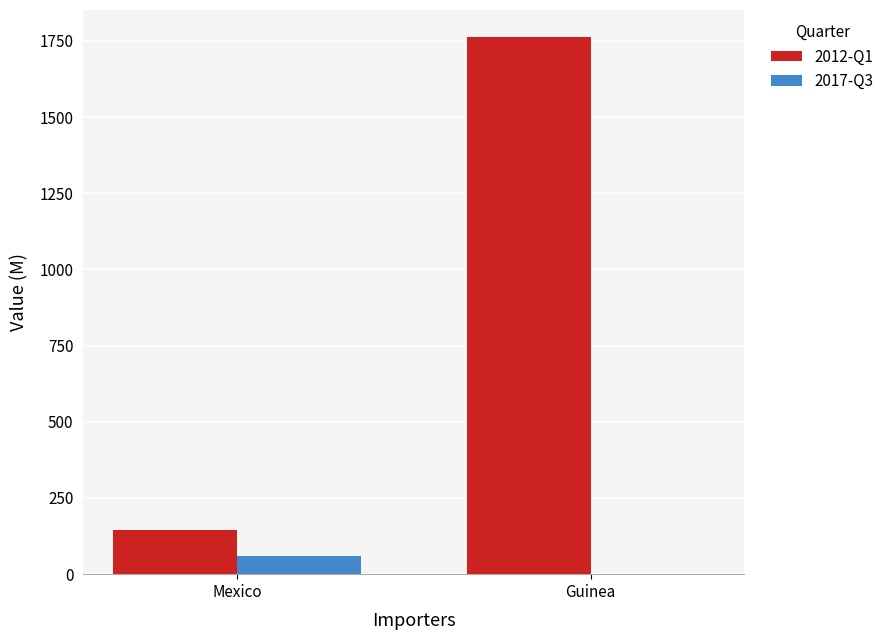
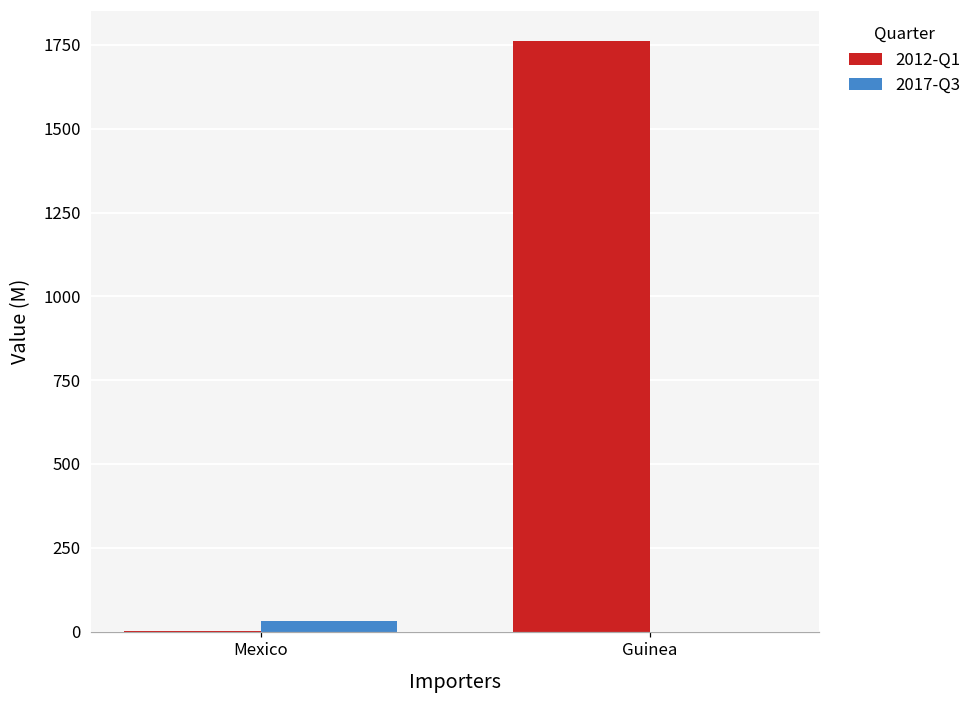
  {
    "2012-Q1": {
-     "Mexico": 140,
+     "Mexico": 0,
      "Guinea": 1760
    },
    "2017-Q3": {
-     "Mexico": 60,
+     "Mexico": 30,
      "Guinea": 0
    }
  }
